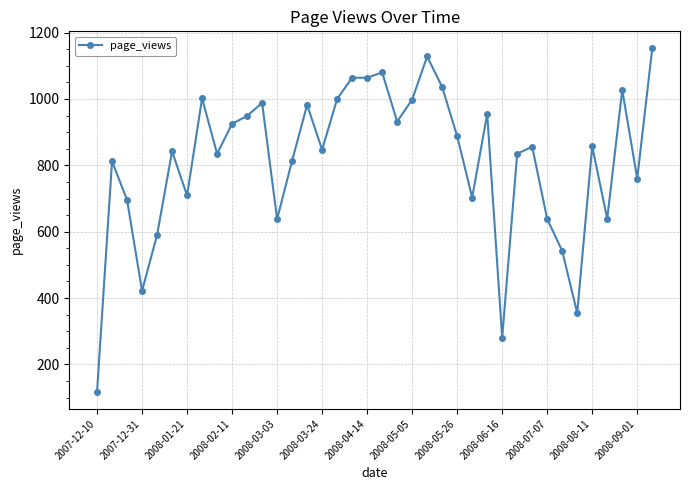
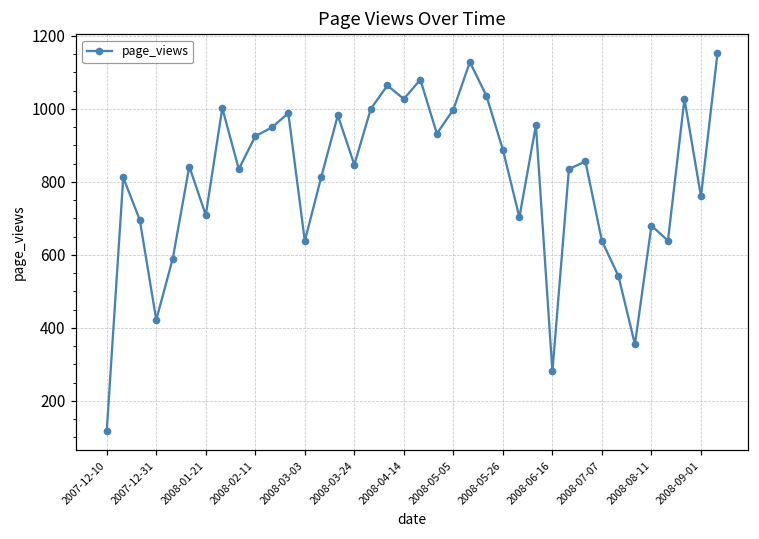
  {
    "2007-12-10": 120,
    "2007-12-31": 420,
    "2008-01-21": 710,
    "2008-02-11": 930,
    "2008-03-03": 640,
    "2008-03-24": 850,
-   "2008-04-14": 1060,
+   "2008-04-14": 1030,
    "2008-05-05": 1000,
    "2008-05-26": 890,
    "2008-06-16": 280,
    "2008-07-07": 640,
-   "2008-08-11": 860,
+   "2008-08-11": 680,
    "2008-09-01": 760
  }
